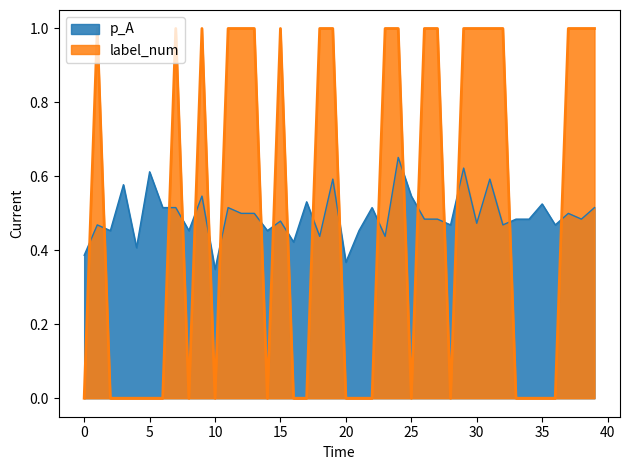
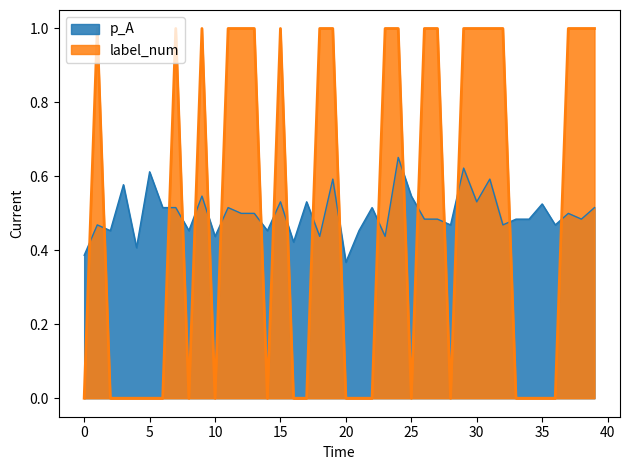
  {
    "p_A": {
      "0": 0.39,
      "5": 0.61,
-     "10": 0.35,
-     "15": 0.48,
+     "10": 0.44,
+     "15": 0.53,
      "20": 0.37,
      "25": 0.55,
-     "30": 0.47,
+     "30": 0.53,
      "35": 0.53
    },
    "label_num": {
      "0": 0.00,
      "5": 0.00,
      "10": 0.00,
      "15": 1.00,
      "20": 0.00,
      "25": 0.00,
      "30": 1.00,
      "35": 0.00
    }
  }
